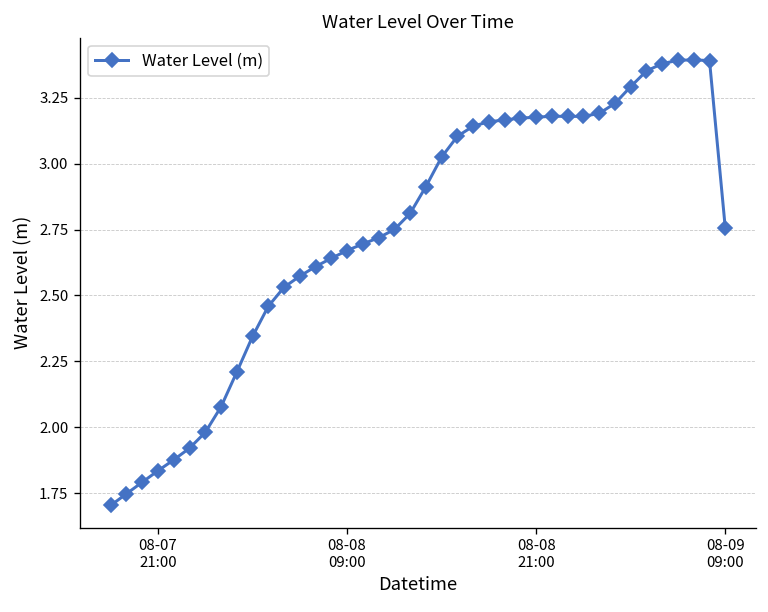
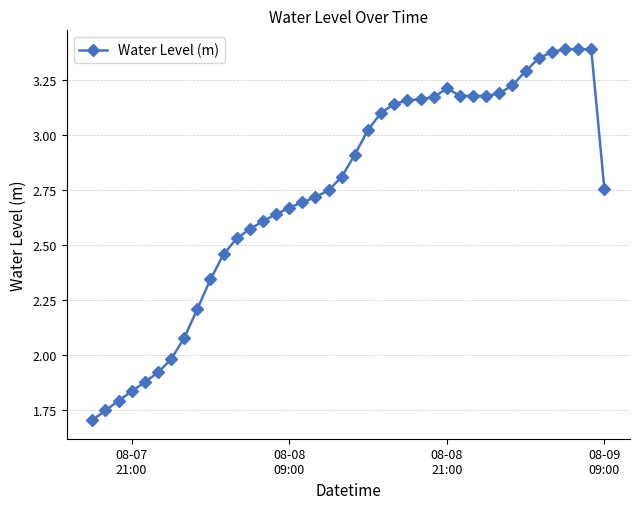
  {
    "08-07 21:00": 1.83,
    "08-08 09:00": 2.67,
-   "08-08 21:00": 3.18,
+   "08-08 21:00": 3.21,
    "08-09 09:00": 2.76
  }
